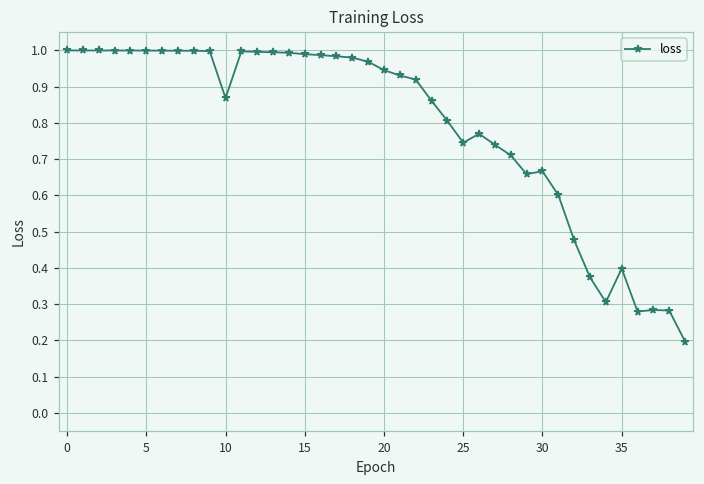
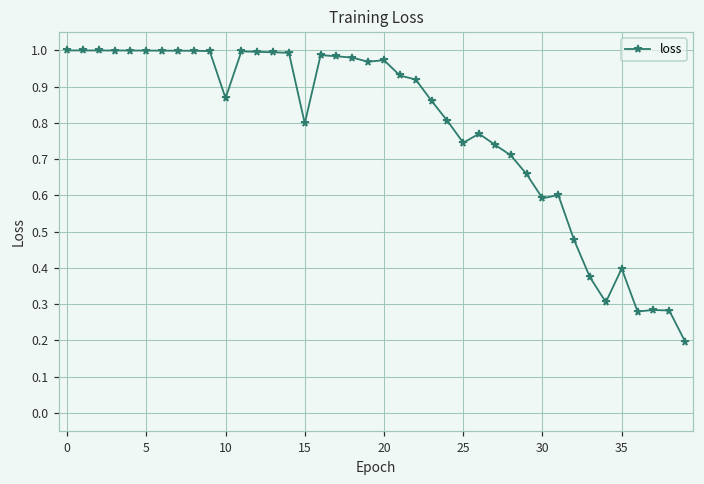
  {
    "0": 1.00,
    "5": 1.00,
    "10": 0.87,
-   "15": 0.99,
-   "20": 0.95,
+   "15": 0.80,
+   "20": 0.97,
    "25": 0.75,
-   "30": 0.67,
+   "30": 0.59,
    "35": 0.40
  }
